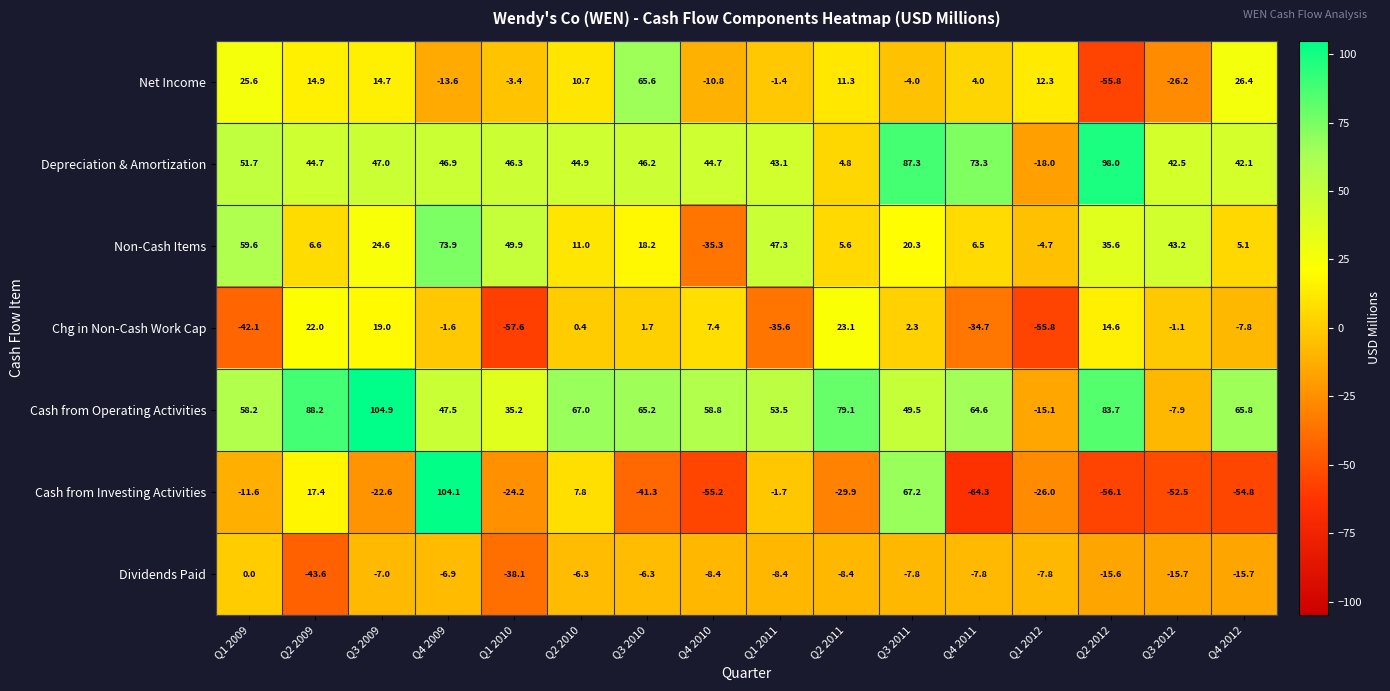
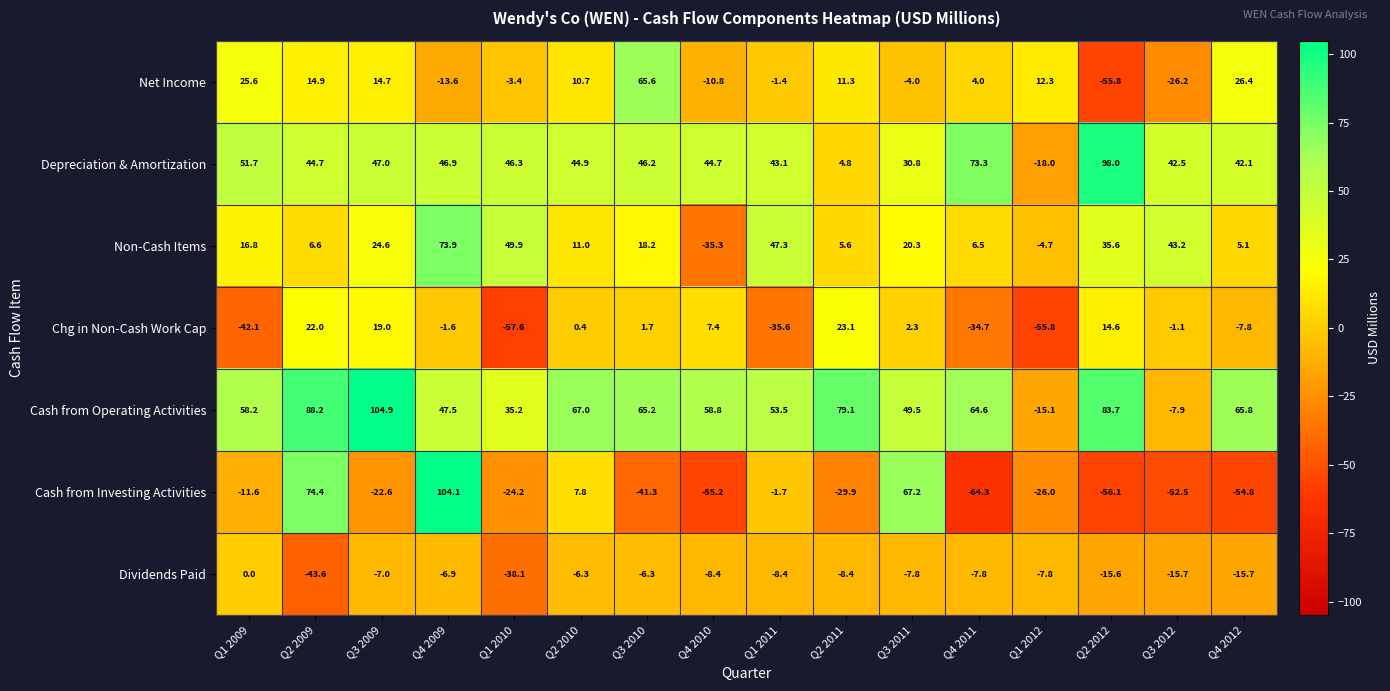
  {
    "Net Income": {
      "Q1 2009": 25.6,
      "Q2 2009": 14.9,
      "Q3 2009": 14.7,
      "Q4 2009": -13.6,
      "Q1 2010": -3.4,
      "Q2 2010": 10.7,
      "Q3 2010": 65.6,
      "Q4 2010": -10.8,
      "Q1 2011": -1.4,
      "Q2 2011": 11.3,
      "Q3 2011": -4.0,
      "Q4 2011": 4.0,
      "Q1 2012": 12.3,
      "Q2 2012": -55.8,
      "Q3 2012": -26.2,
      "Q4 2012": 26.4
    },
    "Depreciation & Amortization": {
      "Q1 2009": 51.7,
      "Q2 2009": 44.7,
      "Q3 2009": 47.0,
      "Q4 2009": 46.9,
      "Q1 2010": 46.3,
      "Q2 2010": 44.9,
      "Q3 2010": 46.2,
      "Q4 2010": 44.7,
      "Q1 2011": 43.1,
      "Q2 2011": 4.8,
-     "Q3 2011": 87.3,
+     "Q3 2011": 30.8,
      "Q4 2011": 73.3,
      "Q1 2012": -18.0,
      "Q2 2012": 98.0,
      "Q3 2012": 42.5,
      "Q4 2012": 42.1
    },
    "Non-Cash Items": {
-     "Q1 2009": 59.6,
+     "Q1 2009": 16.8,
      "Q2 2009": 6.6,
      "Q3 2009": 24.6,
      "Q4 2009": 73.9,
      "Q1 2010": 49.9,
      "Q2 2010": 11.0,
      "Q3 2010": 18.2,
      "Q4 2010": -35.3,
      "Q1 2011": 47.3,
      "Q2 2011": 5.6,
      "Q3 2011": 20.3,
      "Q4 2011": 6.5,
      "Q1 2012": -4.7,
      "Q2 2012": 35.6,
      "Q3 2012": 43.2,
      "Q4 2012": 5.1
    },
    "Chg in Non-Cash Work Cap": {
      "Q1 2009": -42.1,
      "Q2 2009": 22.0,
      "Q3 2009": 19.0,
      "Q4 2009": -1.6,
      "Q1 2010": -57.6,
      "Q2 2010": 0.4,
      "Q3 2010": 1.7,
      "Q4 2010": 7.4,
      "Q1 2011": -35.6,
      "Q2 2011": 23.1,
      "Q3 2011": 2.3,
      "Q4 2011": -34.7,
      "Q1 2012": -55.8,
      "Q2 2012": 14.6,
      "Q3 2012": -1.1,
      "Q4 2012": -7.8
    },
    "Cash from Operating Activities": {
      "Q1 2009": 58.2,
      "Q2 2009": 88.2,
      "Q3 2009": 104.9,
      "Q4 2009": 47.5,
      "Q1 2010": 35.2,
      "Q2 2010": 67.0,
      "Q3 2010": 65.2,
      "Q4 2010": 58.8,
      "Q1 2011": 53.5,
      "Q2 2011": 79.1,
      "Q3 2011": 49.5,
      "Q4 2011": 64.6,
      "Q1 2012": -15.1,
      "Q2 2012": 83.7,
      "Q3 2012": -7.9,
      "Q4 2012": 65.8
    },
    "Cash from Investing Activities": {
      "Q1 2009": -11.6,
-     "Q2 2009": 17.4,
+     "Q2 2009": 74.4,
      "Q3 2009": -22.6,
      "Q4 2009": 104.1,
      "Q1 2010": -24.2,
      "Q2 2010": 7.8,
      "Q3 2010": -41.3,
      "Q4 2010": -55.2,
      "Q1 2011": -1.7,
      "Q2 2011": -29.9,
      "Q3 2011": 67.2,
      "Q4 2011": -64.3,
      "Q1 2012": -26.0,
      "Q2 2012": -56.1,
      "Q3 2012": -52.5,
      "Q4 2012": -54.8
    },
    "Dividends Paid": {
      "Q1 2009": 0.0,
      "Q2 2009": -43.6,
      "Q3 2009": -7.0,
      "Q4 2009": -6.9,
      "Q1 2010": -38.1,
      "Q2 2010": -6.3,
      "Q3 2010": -6.3,
      "Q4 2010": -8.4,
      "Q1 2011": -8.4,
      "Q2 2011": -8.4,
      "Q3 2011": -7.8,
      "Q4 2011": -7.8,
      "Q1 2012": -7.8,
      "Q2 2012": -15.6,
      "Q3 2012": -15.7,
      "Q4 2012": -15.7
    }
  }
